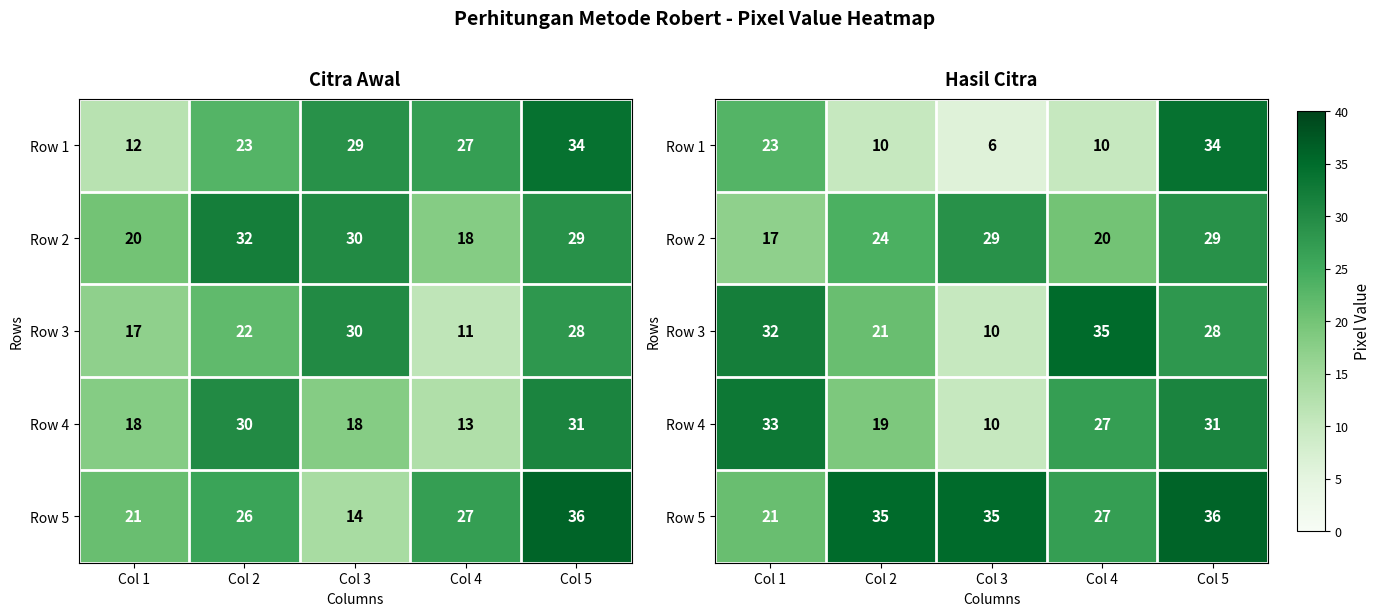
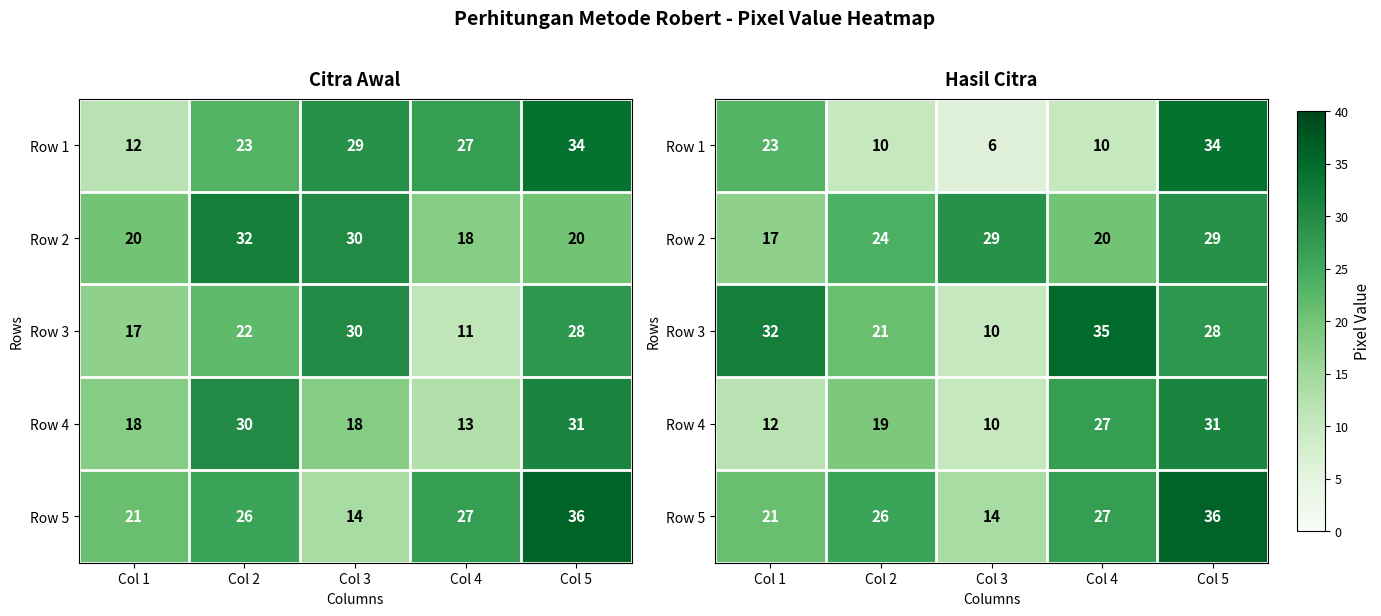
  {
    "Citra Awal": {
      "Row 1": {
        "Col 1": 12,
        "Col 2": 23,
        "Col 3": 29,
        "Col 4": 27,
        "Col 5": 34
      },
      "Row 2": {
        "Col 1": 20,
        "Col 2": 32,
        "Col 3": 30,
        "Col 4": 18,
-       "Col 5": 29
+       "Col 5": 20
      },
      "Row 3": {
        "Col 1": 17,
        "Col 2": 22,
        "Col 3": 30,
        "Col 4": 11,
        "Col 5": 28
      },
      "Row 4": {
        "Col 1": 18,
        "Col 2": 30,
        "Col 3": 18,
        "Col 4": 13,
        "Col 5": 31
      },
      "Row 5": {
        "Col 1": 21,
        "Col 2": 26,
        "Col 3": 14,
        "Col 4": 27,
        "Col 5": 36
      }
    },
    "Hasil Citra": {
      "Row 1": {
        "Col 1": 23,
        "Col 2": 10,
        "Col 3": 6,
        "Col 4": 10,
        "Col 5": 34
      },
      "Row 2": {
        "Col 1": 17,
        "Col 2": 24,
        "Col 3": 29,
        "Col 4": 20,
        "Col 5": 29
      },
      "Row 3": {
        "Col 1": 32,
        "Col 2": 21,
        "Col 3": 10,
        "Col 4": 35,
        "Col 5": 28
      },
      "Row 4": {
-       "Col 1": 33,
+       "Col 1": 12,
        "Col 2": 19,
        "Col 3": 10,
        "Col 4": 27,
        "Col 5": 31
      },
      "Row 5": {
        "Col 1": 21,
-       "Col 2": 35,
-       "Col 3": 35,
+       "Col 2": 26,
+       "Col 3": 14,
        "Col 4": 27,
        "Col 5": 36
      }
    }
  }
